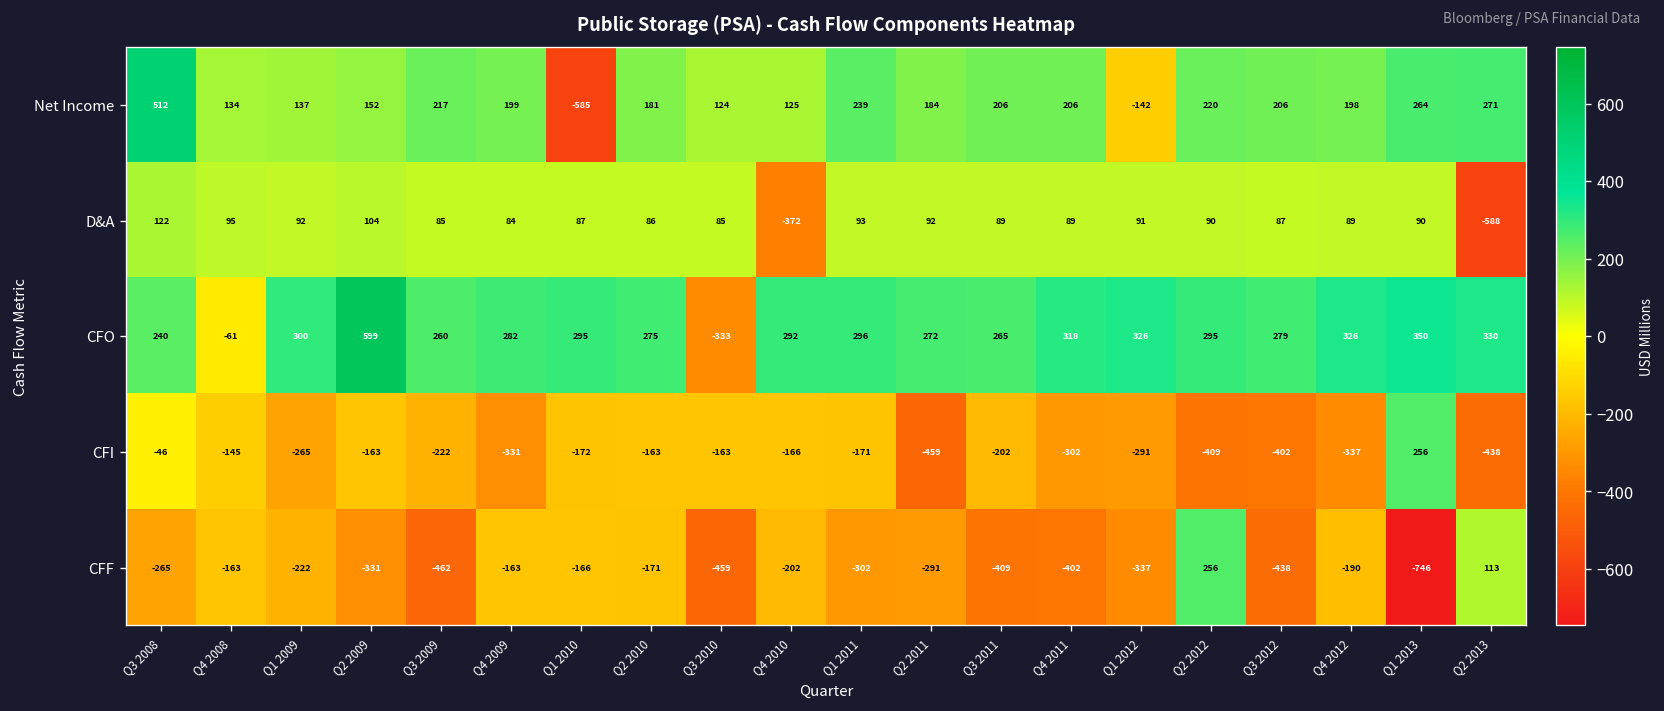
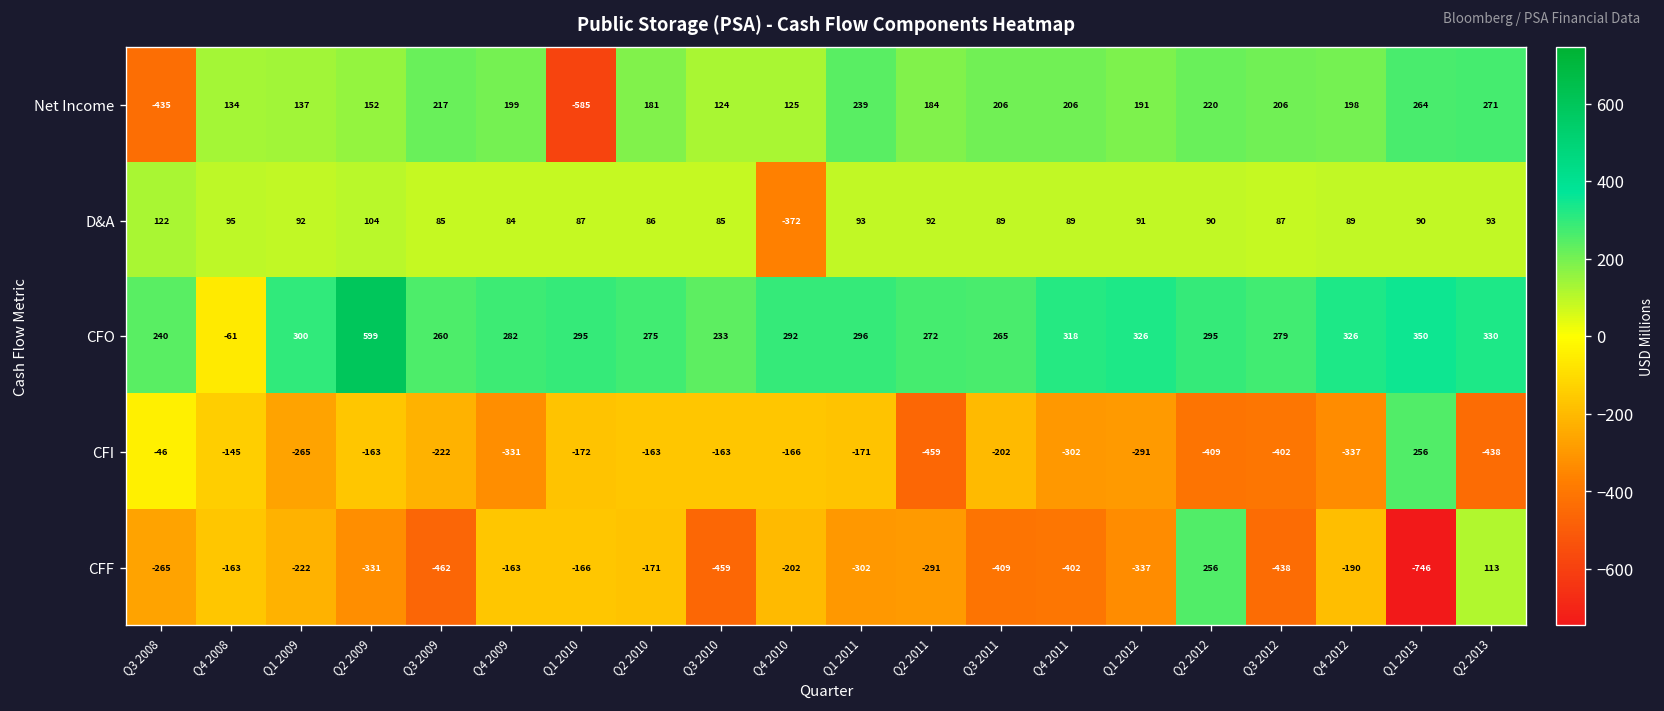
  {
    "Net Income": {
-     "Q3 2008": 512,
+     "Q3 2008": -435,
      "Q4 2008": 134,
      "Q1 2009": 137,
      "Q2 2009": 152,
      "Q3 2009": 217,
      "Q4 2009": 199,
      "Q1 2010": -585,
      "Q2 2010": 181,
      "Q3 2010": 124,
      "Q4 2010": 125,
      "Q1 2011": 239,
      "Q2 2011": 184,
      "Q3 2011": 206,
      "Q4 2011": 206,
-     "Q1 2012": -142,
+     "Q1 2012": 191,
      "Q2 2012": 220,
      "Q3 2012": 206,
      "Q4 2012": 198,
      "Q1 2013": 264,
      "Q2 2013": 271
    },
    "D&A": {
      "Q3 2008": 122,
      "Q4 2008": 95,
      "Q1 2009": 92,
      "Q2 2009": 104,
      "Q3 2009": 85,
      "Q4 2009": 84,
      "Q1 2010": 87,
      "Q2 2010": 86,
      "Q3 2010": 85,
      "Q4 2010": -372,
      "Q1 2011": 93,
      "Q2 2011": 92,
      "Q3 2011": 89,
      "Q4 2011": 89,
      "Q1 2012": 91,
      "Q2 2012": 90,
      "Q3 2012": 87,
      "Q4 2012": 89,
      "Q1 2013": 90,
-     "Q2 2013": -588
+     "Q2 2013": 93
    },
    "CFO": {
      "Q3 2008": 240,
      "Q4 2008": -61,
      "Q1 2009": 300,
      "Q2 2009": 599,
      "Q3 2009": 260,
      "Q4 2009": 282,
      "Q1 2010": 295,
      "Q2 2010": 275,
-     "Q3 2010": -333,
+     "Q3 2010": 233,
      "Q4 2010": 292,
      "Q1 2011": 296,
      "Q2 2011": 272,
      "Q3 2011": 265,
      "Q4 2011": 318,
      "Q1 2012": 326,
      "Q2 2012": 295,
      "Q3 2012": 279,
      "Q4 2012": 326,
      "Q1 2013": 350,
      "Q2 2013": 330
    },
    "CFI": {
      "Q3 2008": -46,
      "Q4 2008": -145,
      "Q1 2009": -265,
      "Q2 2009": -163,
      "Q3 2009": -222,
      "Q4 2009": -331,
      "Q1 2010": -172,
      "Q2 2010": -163,
      "Q3 2010": -163,
      "Q4 2010": -166,
      "Q1 2011": -171,
      "Q2 2011": -459,
      "Q3 2011": -202,
      "Q4 2011": -302,
      "Q1 2012": -291,
      "Q2 2012": -409,
      "Q3 2012": -402,
      "Q4 2012": -337,
      "Q1 2013": 256,
      "Q2 2013": -438
    },
    "CFF": {
      "Q3 2008": -265,
      "Q4 2008": -163,
      "Q1 2009": -222,
      "Q2 2009": -331,
      "Q3 2009": -462,
      "Q4 2009": -163,
      "Q1 2010": -166,
      "Q2 2010": -171,
      "Q3 2010": -459,
      "Q4 2010": -202,
      "Q1 2011": -302,
      "Q2 2011": -291,
      "Q3 2011": -409,
      "Q4 2011": -402,
      "Q1 2012": -337,
      "Q2 2012": 256,
      "Q3 2012": -438,
      "Q4 2012": -190,
      "Q1 2013": -746,
      "Q2 2013": 113
    }
  }
